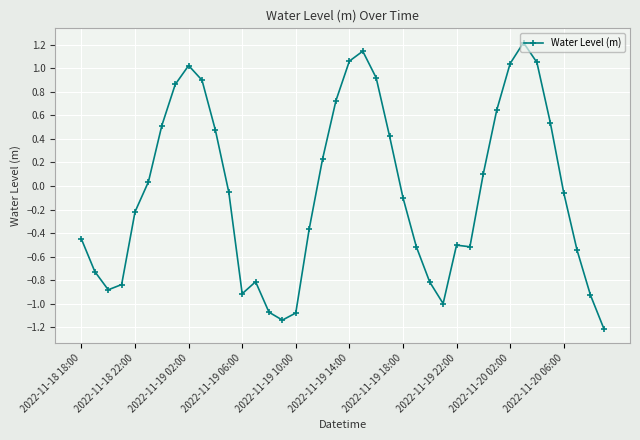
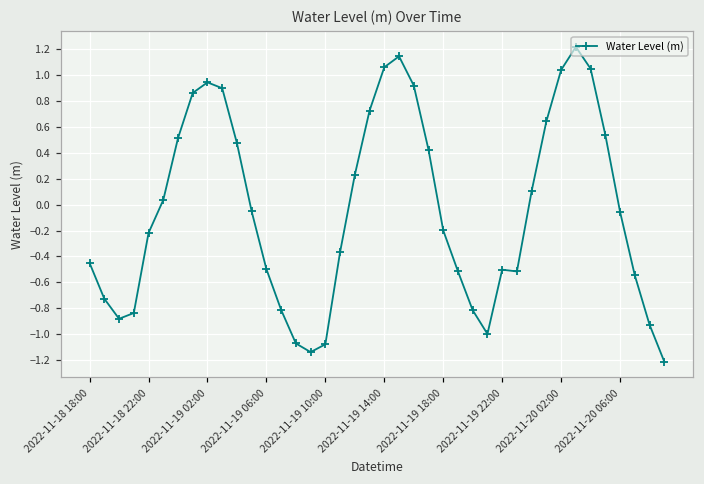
  {
    "2022-11-18 18:00": -0.45,
    "2022-11-18 22:00": -0.22,
-   "2022-11-19 02:00": 1.02,
-   "2022-11-19 06:00": -0.91,
+   "2022-11-19 02:00": 0.94,
+   "2022-11-19 06:00": -0.50,
    "2022-11-19 10:00": -1.08,
    "2022-11-19 14:00": 1.06,
-   "2022-11-19 18:00": -0.10,
+   "2022-11-19 18:00": -0.20,
    "2022-11-19 22:00": -0.50,
    "2022-11-20 02:00": 1.04,
    "2022-11-20 06:00": -0.06
  }
